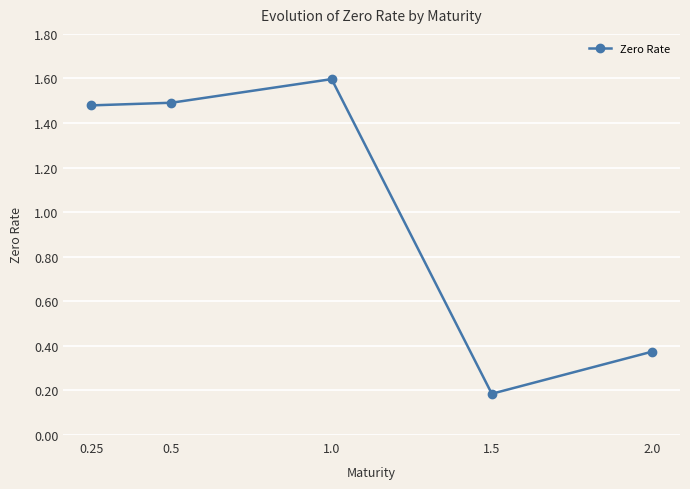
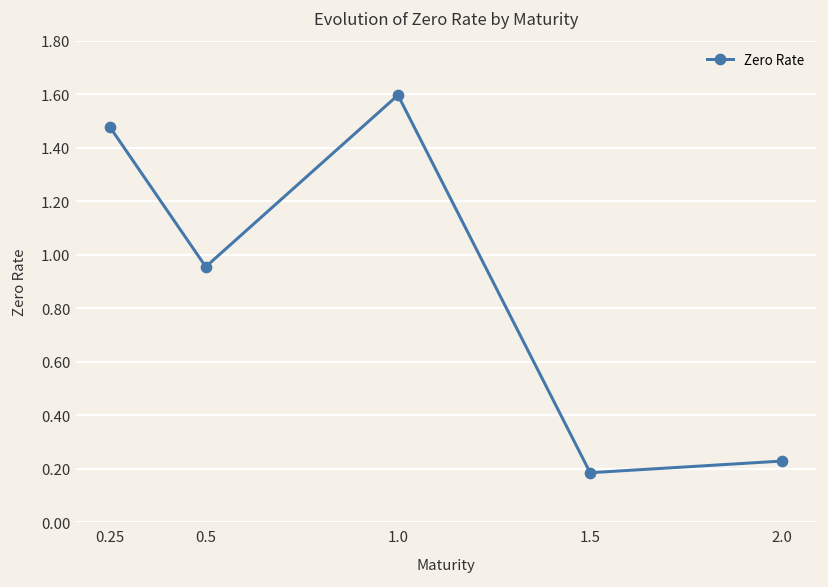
  {
    "0.25": 1.48,
-   "0.5": 1.49,
+   "0.5": 0.96,
    "1.0": 1.60,
    "1.5": 0.18,
-   "2.0": 0.37
+   "2.0": 0.23
  }
